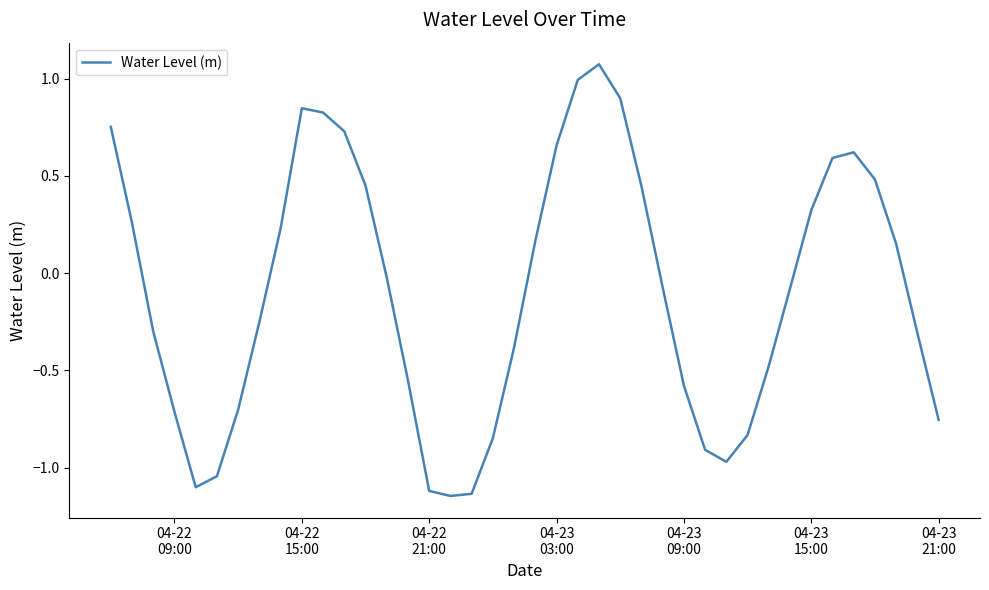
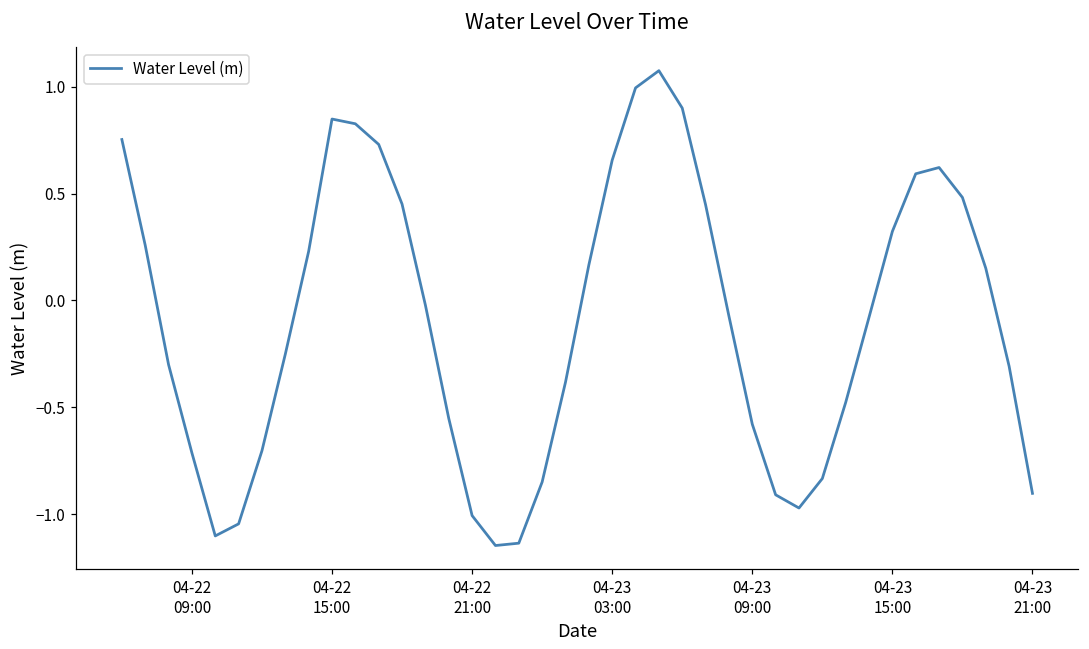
  {
    "04-22 09:00": -0.71,
    "04-22 15:00": 0.85,
-   "04-22 21:00": -1.12,
+   "04-22 21:00": -1.01,
    "04-23 03:00": 0.66,
    "04-23 09:00": -0.58,
    "04-23 15:00": 0.32,
-   "04-23 21:00": -0.75
+   "04-23 21:00": -0.90
  }
